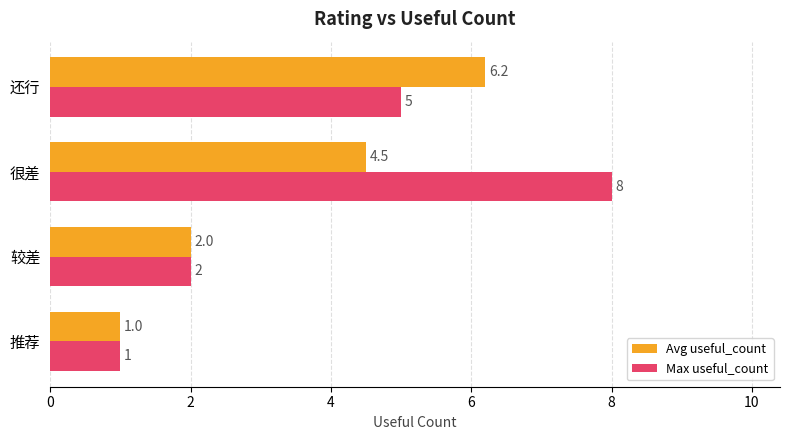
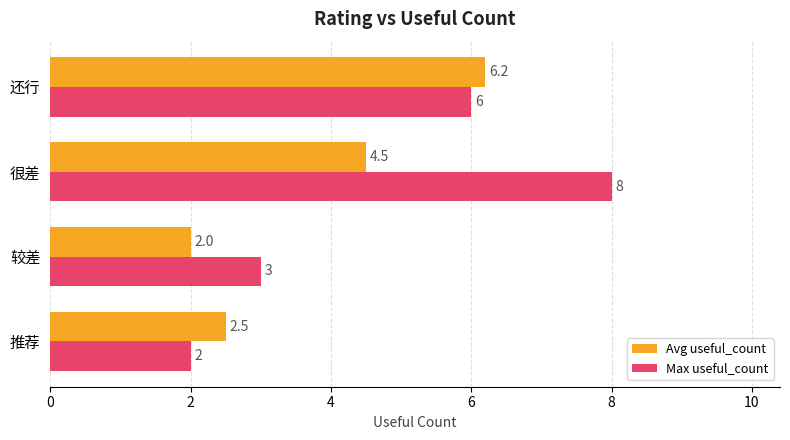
  {
    "Avg useful_count": {
      "还行": 6.2,
      "很差": 4.5,
      "较差": 2.0,
-     "推荐": 1.0
+     "推荐": 2.5
    },
    "Max useful_count": {
-     "还行": 5,
+     "还行": 6,
      "很差": 8,
-     "较差": 2,
-     "推荐": 1
+     "较差": 3,
+     "推荐": 2
    }
  }
